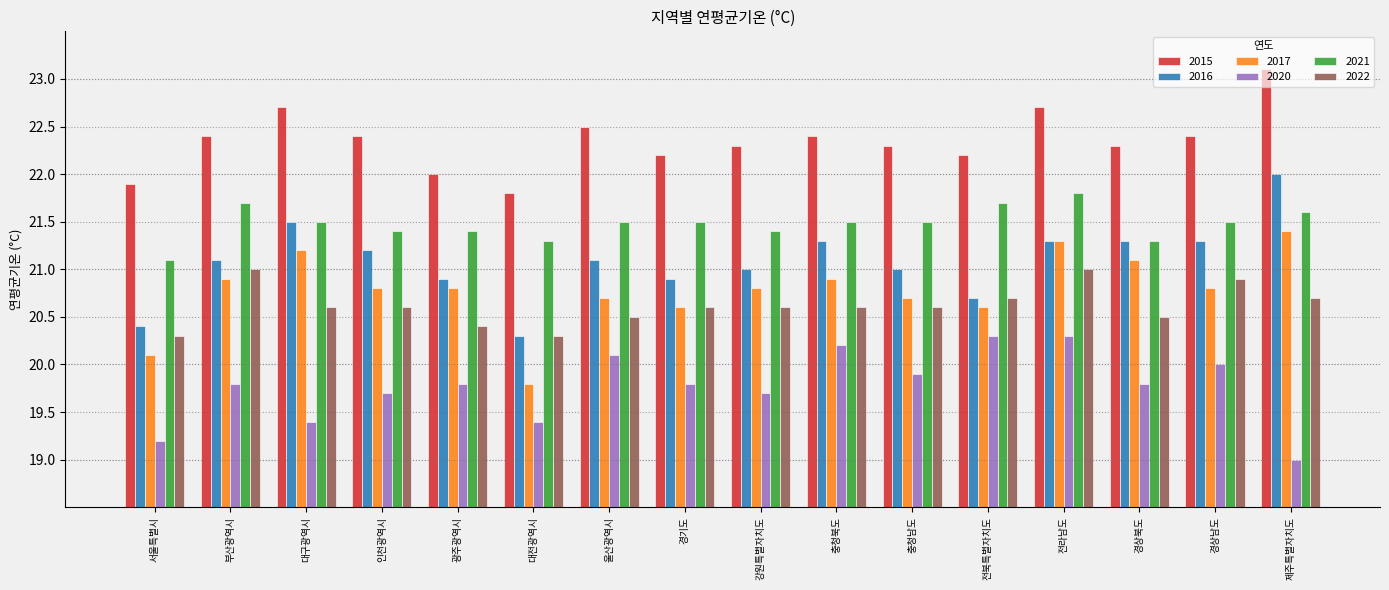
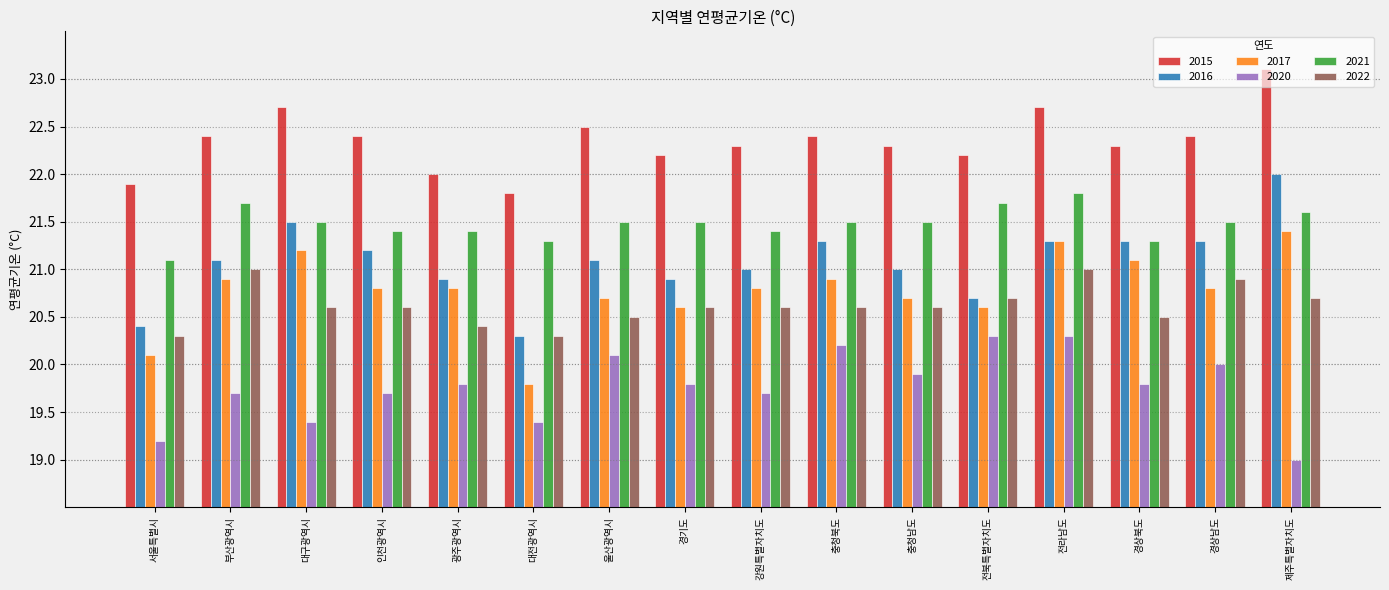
  {
    "2015": {
      "서울특별시": 21.9,
      "부산광역시": 22.4,
      "대구광역시": 22.7,
      "인천광역시": 22.4,
      "광주광역시": 22.0,
      "대전광역시": 21.8,
      "울산광역시": 22.5,
      "경기도": 22.2,
      "강원특별자치도": 22.3,
      "충청북도": 22.4,
      "충청남도": 22.3,
      "전북특별자치도": 22.2,
      "전라남도": 22.7,
      "경상북도": 22.3,
      "경상남도": 22.4
    },
    "2016": {
      "서울특별시": 20.4,
      "부산광역시": 21.1,
      "대구광역시": 21.5,
      "인천광역시": 21.2,
      "광주광역시": 20.9,
      "대전광역시": 20.3,
      "울산광역시": 21.1,
      "경기도": 20.9,
      "강원특별자치도": 21.0,
      "충청북도": 21.3,
      "충청남도": 21.0,
      "전북특별자치도": 20.7,
      "전라남도": 21.3,
      "경상북도": 21.3,
      "경상남도": 21.3,
      "제주특별자치도": 22.0
    },
    "2017": {
      "서울특별시": 20.1,
      "부산광역시": 20.9,
      "대구광역시": 21.2,
      "인천광역시": 20.8,
      "광주광역시": 20.8,
      "대전광역시": 19.8,
      "울산광역시": 20.7,
      "경기도": 20.6,
      "강원특별자치도": 20.8,
      "충청북도": 20.9,
      "충청남도": 20.7,
      "전북특별자치도": 20.6,
      "전라남도": 21.3,
      "경상북도": 21.1,
      "경상남도": 20.8,
      "제주특별자치도": 21.4
    },
    "2020": {
      "서울특별시": 19.2,
-     "부산광역시": 19.8,
+     "부산광역시": 19.7,
      "대구광역시": 19.4,
      "인천광역시": 19.7,
      "광주광역시": 19.8,
      "대전광역시": 19.4,
      "울산광역시": 20.1,
      "경기도": 19.8,
      "강원특별자치도": 19.7,
      "충청북도": 20.2,
      "충청남도": 19.9,
      "전북특별자치도": 20.3,
      "전라남도": 20.3,
      "경상북도": 19.8,
      "경상남도": 20.0,
      "제주특별자치도": 19.0
    },
    "2021": {
      "서울특별시": 21.1,
      "부산광역시": 21.7,
      "대구광역시": 21.5,
      "인천광역시": 21.4,
      "광주광역시": 21.4,
      "대전광역시": 21.3,
      "울산광역시": 21.5,
      "경기도": 21.5,
      "강원특별자치도": 21.4,
      "충청북도": 21.5,
      "충청남도": 21.5,
      "전북특별자치도": 21.7,
      "전라남도": 21.8,
      "경상북도": 21.3,
      "경상남도": 21.5,
      "제주특별자치도": 21.6
    },
    "2022": {
      "서울특별시": 20.3,
      "부산광역시": 21.0,
      "대구광역시": 20.6,
      "인천광역시": 20.6,
      "광주광역시": 20.4,
      "대전광역시": 20.3,
      "울산광역시": 20.5,
      "경기도": 20.6,
      "강원특별자치도": 20.6,
      "충청북도": 20.6,
      "충청남도": 20.6,
      "전북특별자치도": 20.7,
      "전라남도": 21.0,
      "경상북도": 20.5,
      "경상남도": 20.9,
      "제주특별자치도": 20.7
    }
  }
